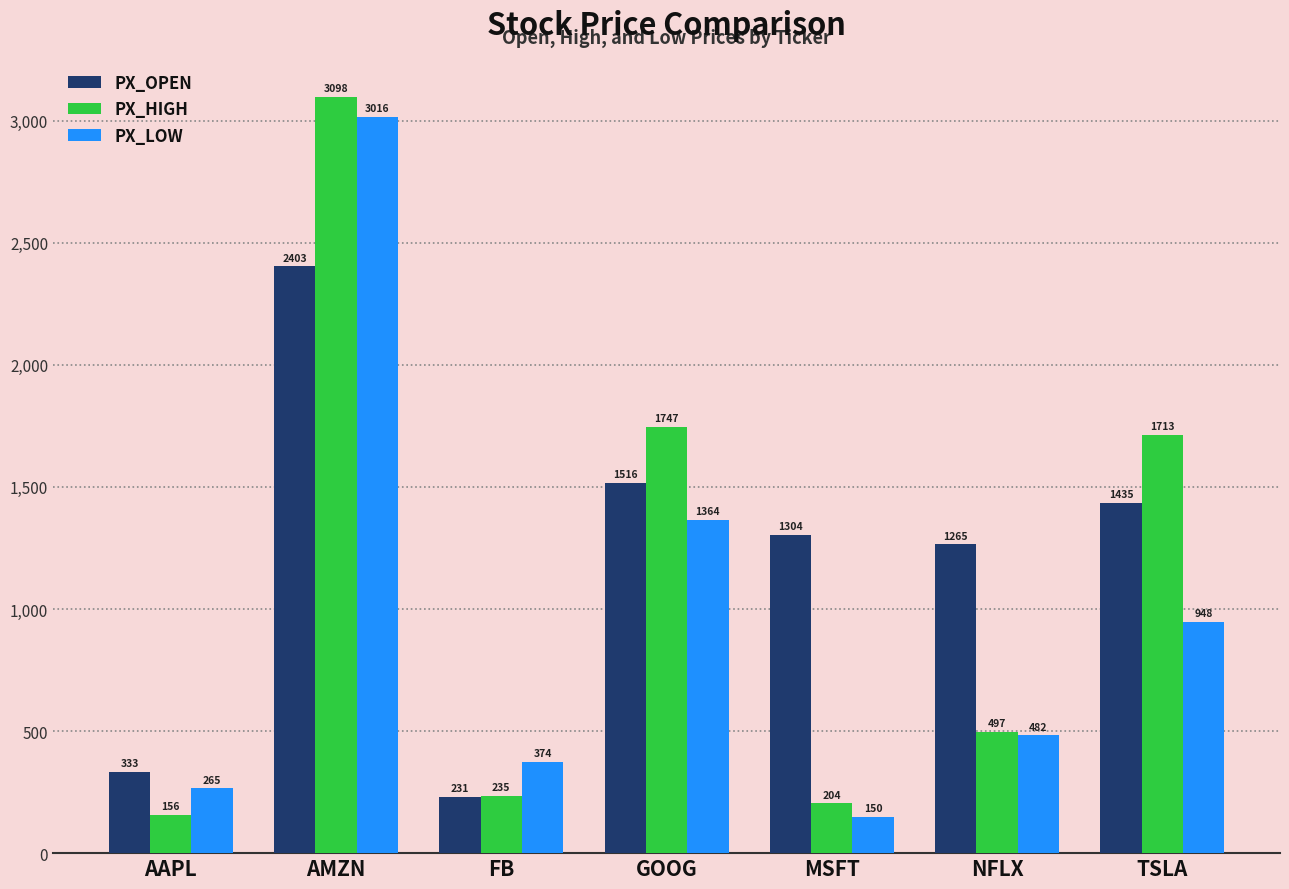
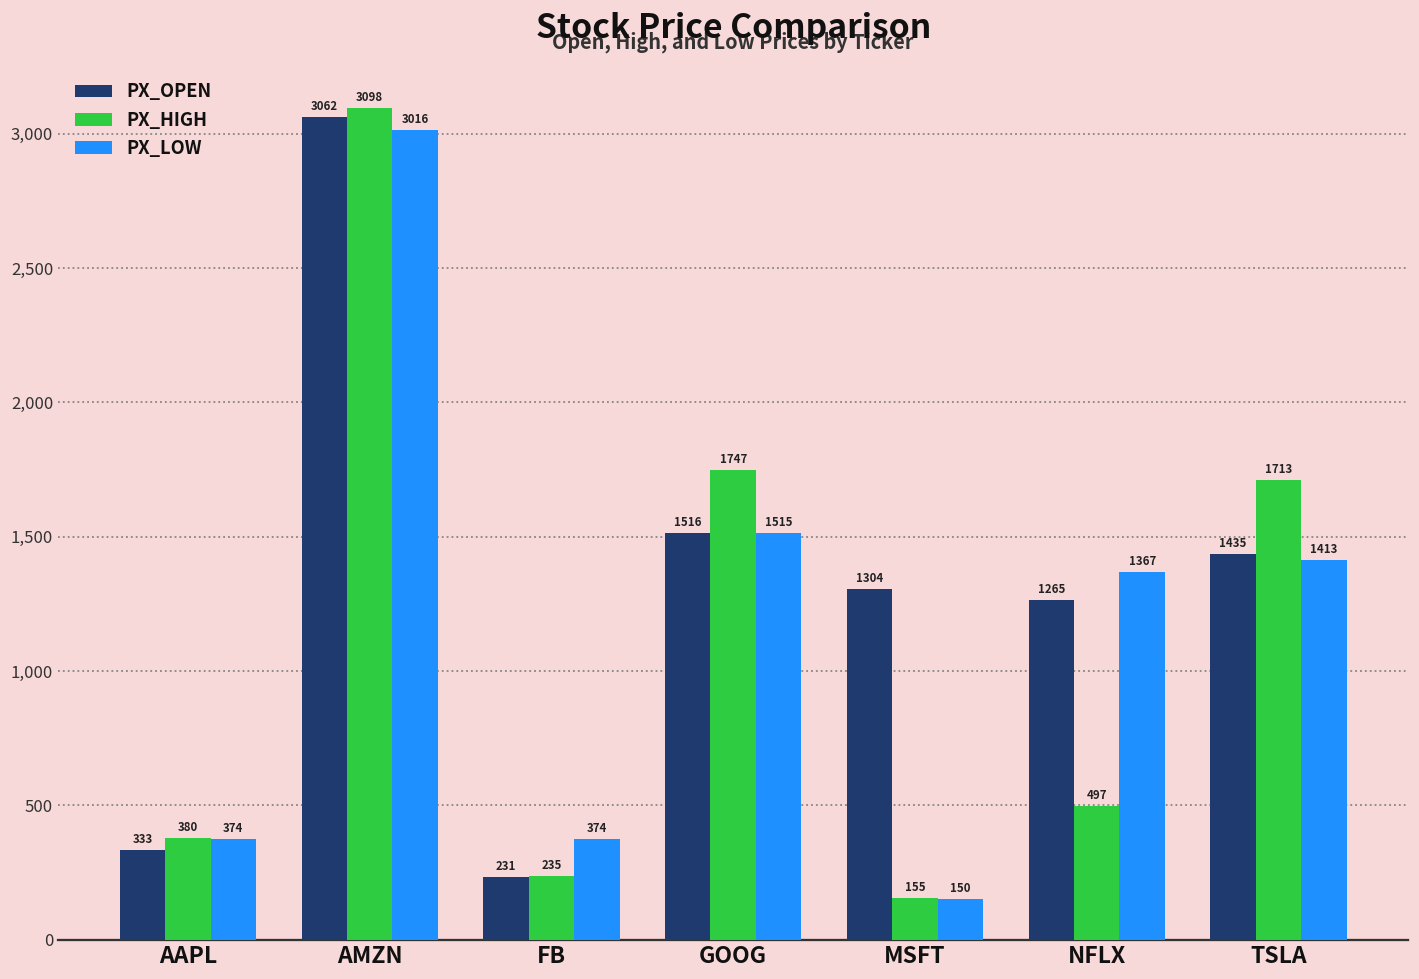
  {
    "PX_OPEN": {
      "AAPL": 333,
-     "AMZN": 2403,
+     "AMZN": 3062,
      "FB": 231,
      "GOOG": 1516,
      "MSFT": 1304,
      "NFLX": 1265,
      "TSLA": 1435
    },
    "PX_HIGH": {
-     "AAPL": 156,
+     "AAPL": 380,
      "AMZN": 3098,
      "FB": 235,
      "GOOG": 1747,
-     "MSFT": 204,
+     "MSFT": 155,
      "NFLX": 497,
      "TSLA": 1713
    },
    "PX_LOW": {
-     "AAPL": 265,
+     "AAPL": 374,
      "AMZN": 3016,
      "FB": 374,
-     "GOOG": 1364,
+     "GOOG": 1515,
      "MSFT": 150,
-     "NFLX": 482,
-     "TSLA": 948
+     "NFLX": 1367,
+     "TSLA": 1413
    }
  }
